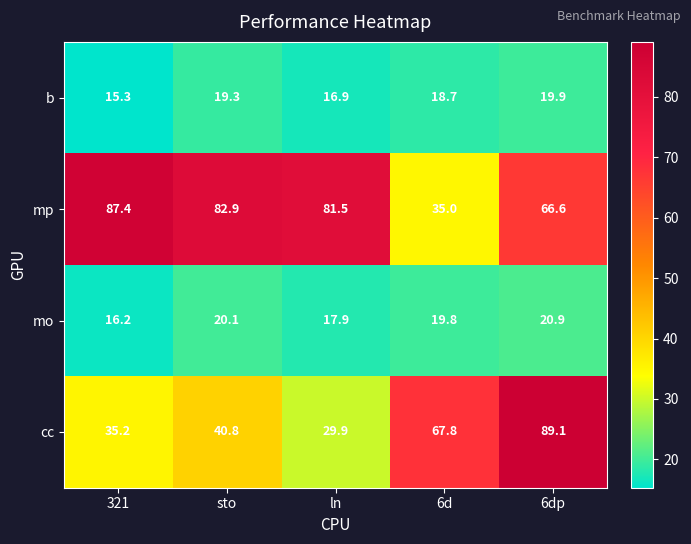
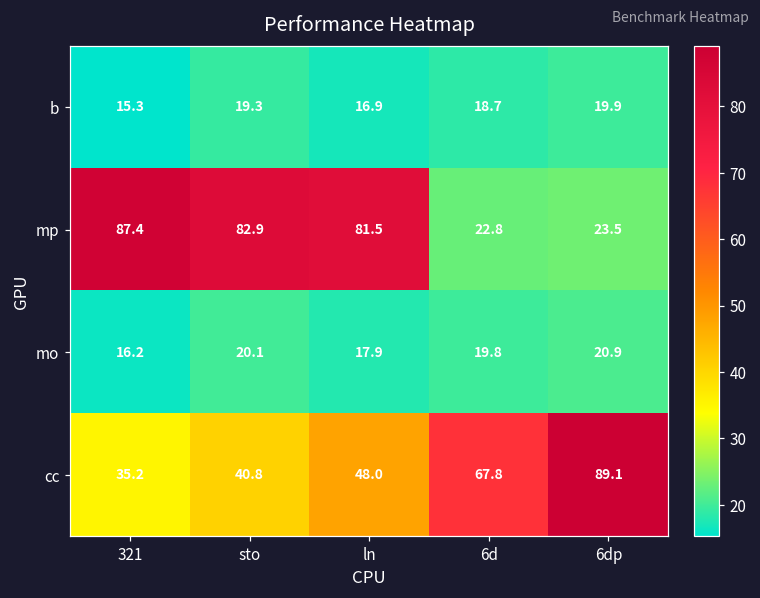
  {
    "b": {
      "321": 15.3,
      "sto": 19.3,
      "ln": 16.9,
      "6d": 18.7,
      "6dp": 19.9
    },
    "mp": {
      "321": 87.4,
      "sto": 82.9,
      "ln": 81.5,
-     "6d": 35.0,
-     "6dp": 66.6
+     "6d": 22.8,
+     "6dp": 23.5
    },
    "mo": {
      "321": 16.2,
      "sto": 20.1,
      "ln": 17.9,
      "6d": 19.8,
      "6dp": 20.9
    },
    "cc": {
      "321": 35.2,
      "sto": 40.8,
-     "ln": 29.9,
+     "ln": 48.0,
      "6d": 67.8,
      "6dp": 89.1
    }
  }
